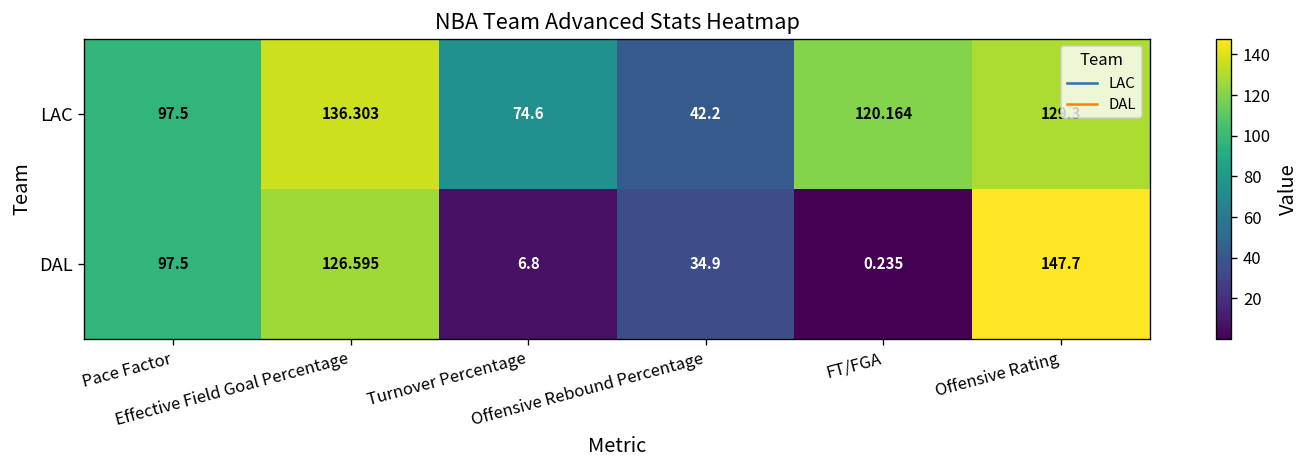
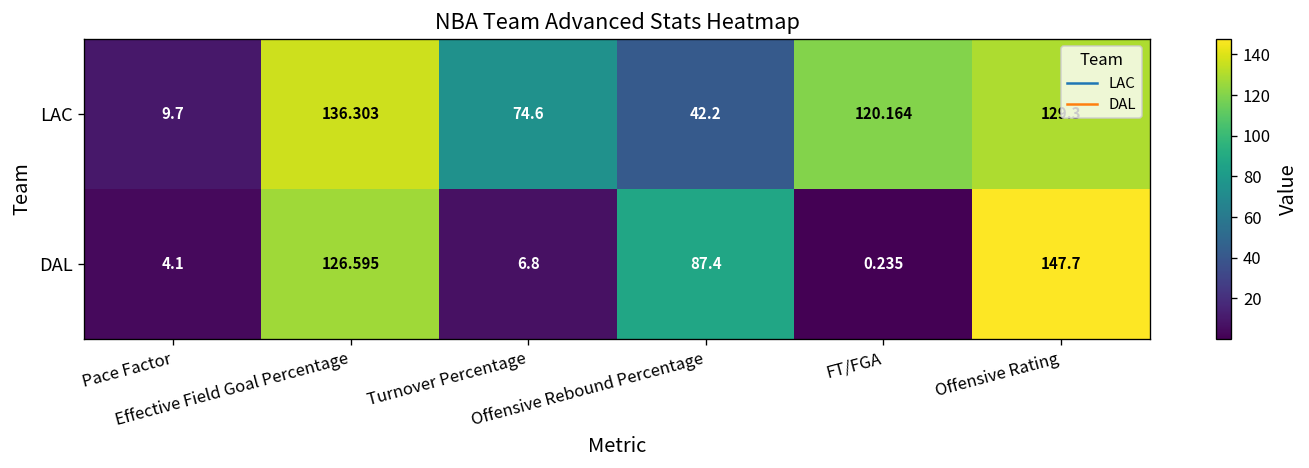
  {
    "LAC": {
-     "Pace Factor": 97.5,
+     "Pace Factor": 9.7,
      "Effective Field Goal Percentage": 136.303,
      "Turnover Percentage": 74.6,
      "Offensive Rebound Percentage": 42.2,
      "FT/FGA": 120.164
    },
    "DAL": {
-     "Pace Factor": 97.5,
+     "Pace Factor": 4.1,
      "Effective Field Goal Percentage": 126.595,
      "Turnover Percentage": 6.8,
-     "Offensive Rebound Percentage": 34.9,
+     "Offensive Rebound Percentage": 87.4,
      "FT/FGA": 0.235,
      "Offensive Rating": 147.7
    }
  }
